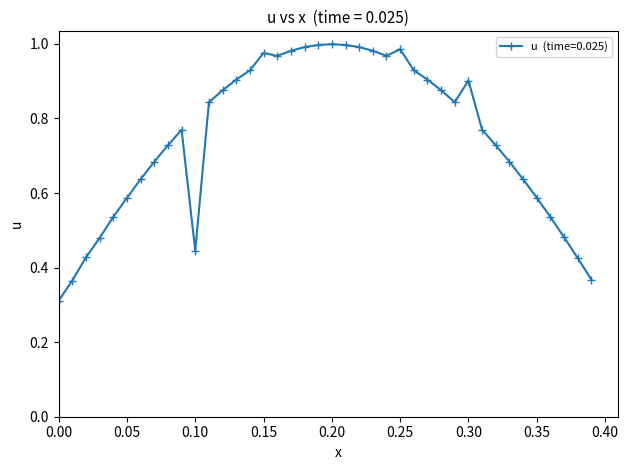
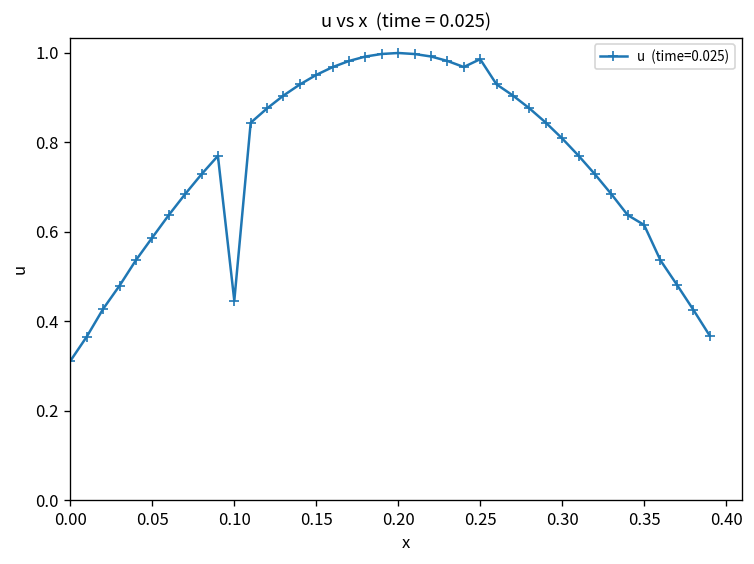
  {
    "0.00": 0.31,
    "0.05": 0.59,
    "0.10": 0.45,
-   "0.15": 0.98,
+   "0.15": 0.95,
    "0.20": 1.00,
    "0.25": 0.99,
-   "0.30": 0.90,
-   "0.35": 0.59
+   "0.30": 0.81,
+   "0.35": 0.61
  }
